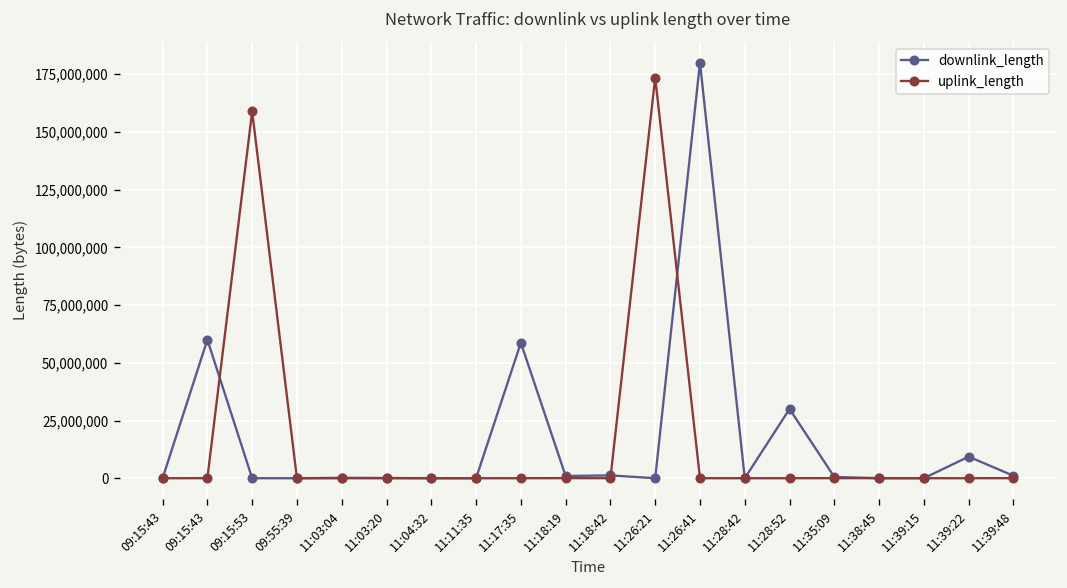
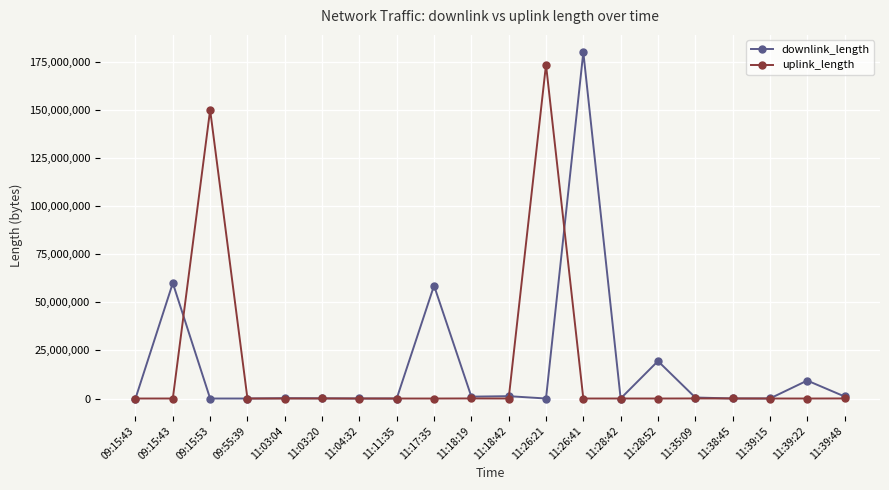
  {
    "downlink_length": {
      "09:15:53": "0",
      "11:17:35": "59,000,000",
      "11:26:21": "0",
      "11:26:41": "180,000,000",
-     "11:28:52": "30,000,000",
+     "11:28:52": "19,000,000",
      "11:39:22": "9,000,000"
    },
    "uplink_length": {
-     "09:15:53": "159,000,000",
+     "09:15:53": "150,000,000",
      "11:17:35": "0",
      "11:26:21": "174,000,000",
      "11:26:41": "0",
      "11:28:52": "0",
      "11:39:22": "0"
    }
  }
